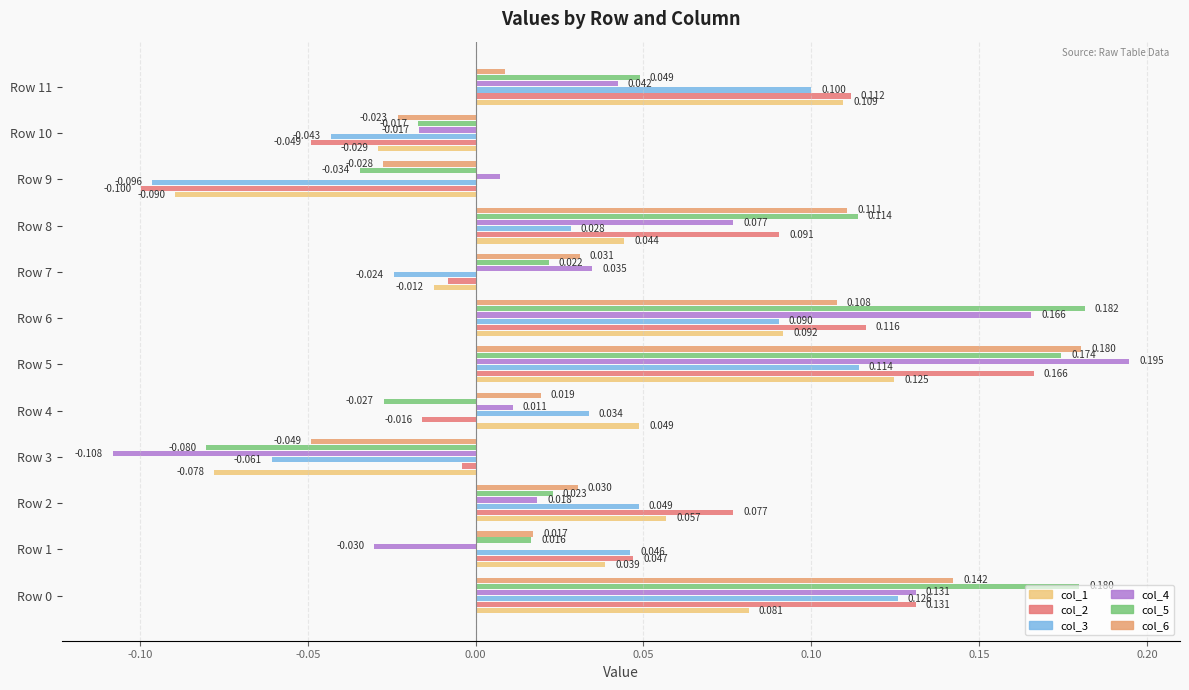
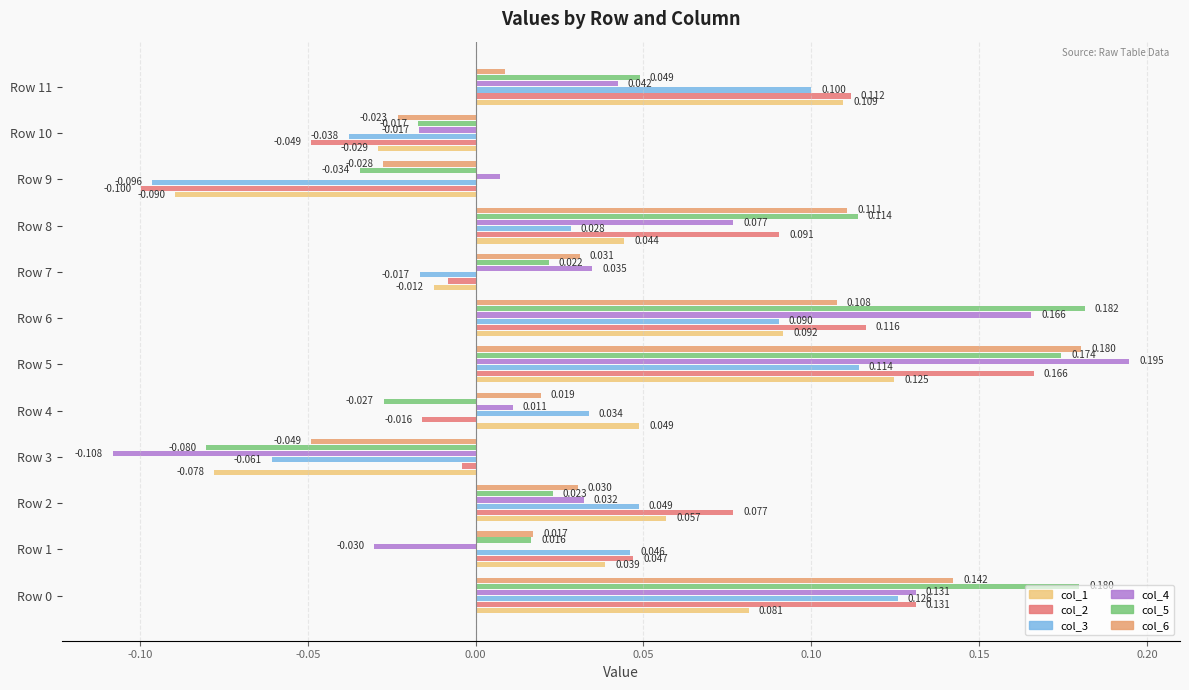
  {
    "col_3": {
      "Row 11": 0.100,
-     "Row 10": -0.043,
+     "Row 10": -0.038,
      "Row 8": 0.028,
-     "Row 7": -0.024,
+     "Row 7": -0.017,
      "Row 6": 0.090,
      "Row 5": 0.114,
      "Row 4": 0.034,
      "Row 3": -0.061,
      "Row 2": 0.049,
      "Row 0": 0.126
    },
    "col_4": {
      "Row 11": 0.042,
      "Row 8": 0.077,
      "Row 7": 0.035,
      "Row 6": 0.166,
      "Row 5": 0.195,
      "Row 4": 0.011,
      "Row 3": -0.108,
-     "Row 2": 0.018,
+     "Row 2": 0.032,
      "Row 1": -0.030,
      "Row 0": 0.131
    },
    "col_5": {
      "Row 11": 0.049,
      "Row 9": -0.034,
      "Row 7": 0.022,
      "Row 6": 0.182,
      "Row 5": 0.174,
      "Row 4": -0.027,
      "Row 3": -0.080,
      "Row 2": 0.023
    }
  }
